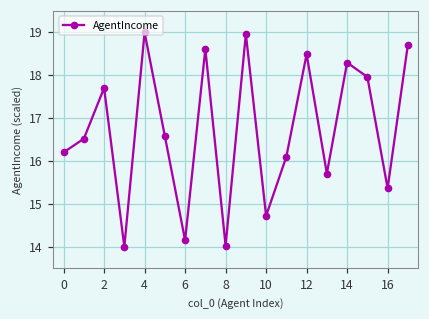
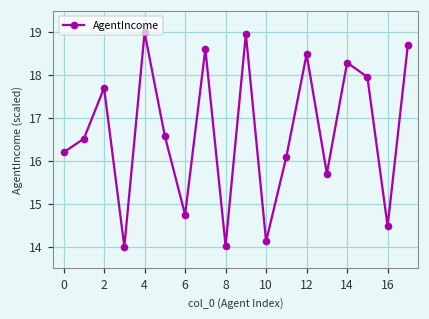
  {
    "0": 16.2,
    "2": 17.7,
-   "6": 14.1,
+   "6": 14.7,
    "8": 14.0,
-   "10": 14.7,
+   "10": 14.1,
    "12": 18.5,
    "14": 18.3,
-   "16": 15.4
+   "16": 14.5
  }
